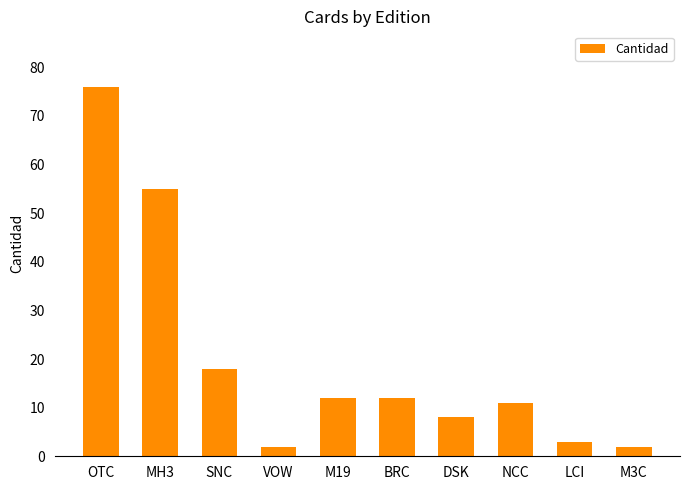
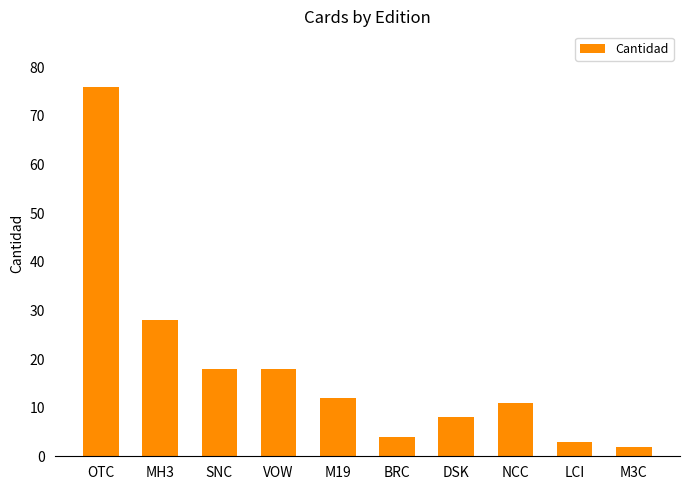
  {
    "OTC": 76,
-   "MH3": 55,
+   "MH3": 28,
    "SNC": 18,
-   "VOW": 2,
+   "VOW": 18,
    "M19": 12,
-   "BRC": 12,
+   "BRC": 4,
    "DSK": 8,
    "NCC": 11,
    "LCI": 3,
    "M3C": 2
  }
